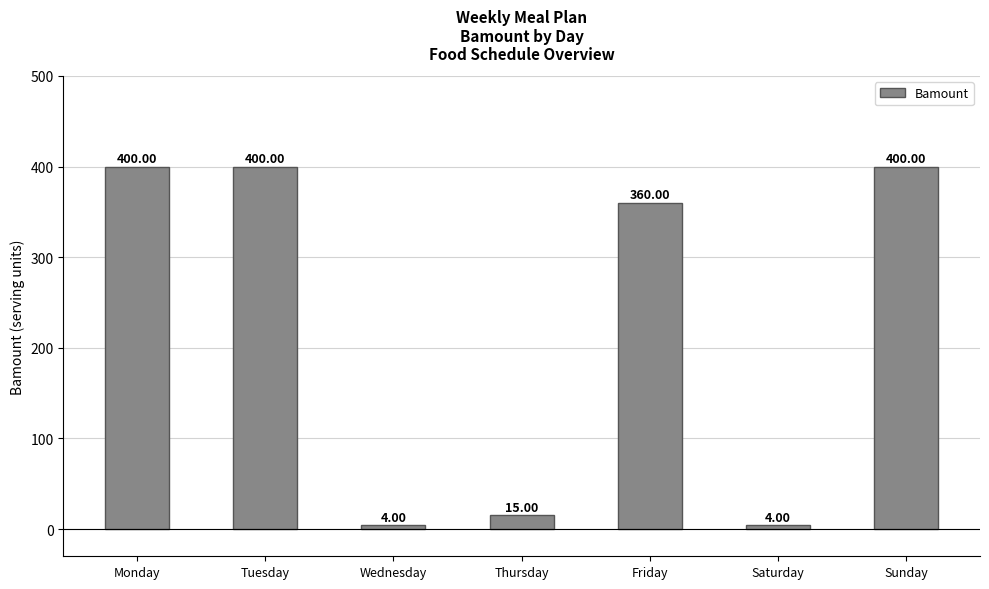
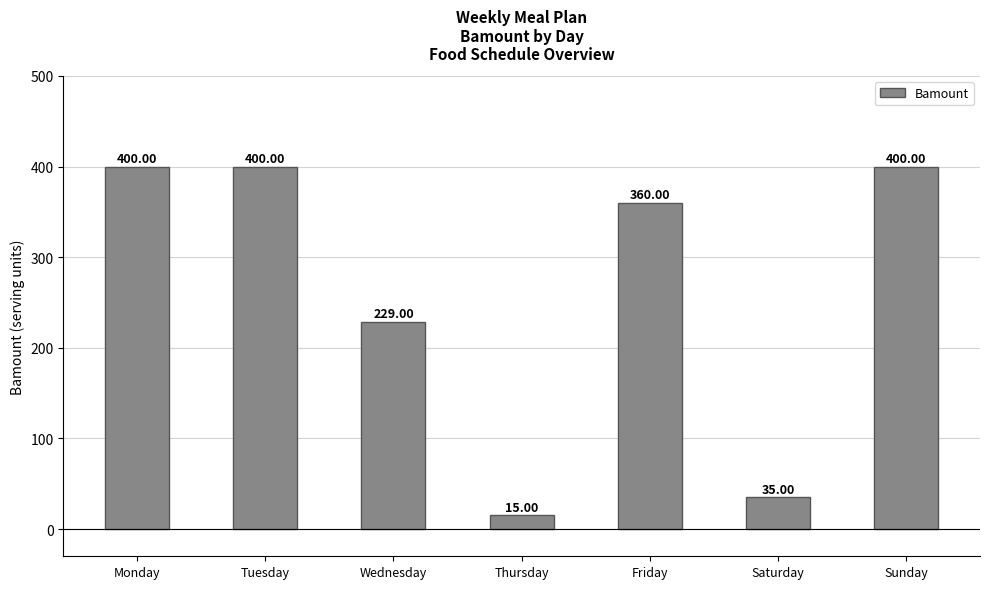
  {
    "Monday": 400.00,
    "Tuesday": 400.00,
-   "Wednesday": 4.00,
+   "Wednesday": 229.00,
    "Thursday": 15.00,
    "Friday": 360.00,
-   "Saturday": 4.00,
+   "Saturday": 35.00,
    "Sunday": 400.00
  }
